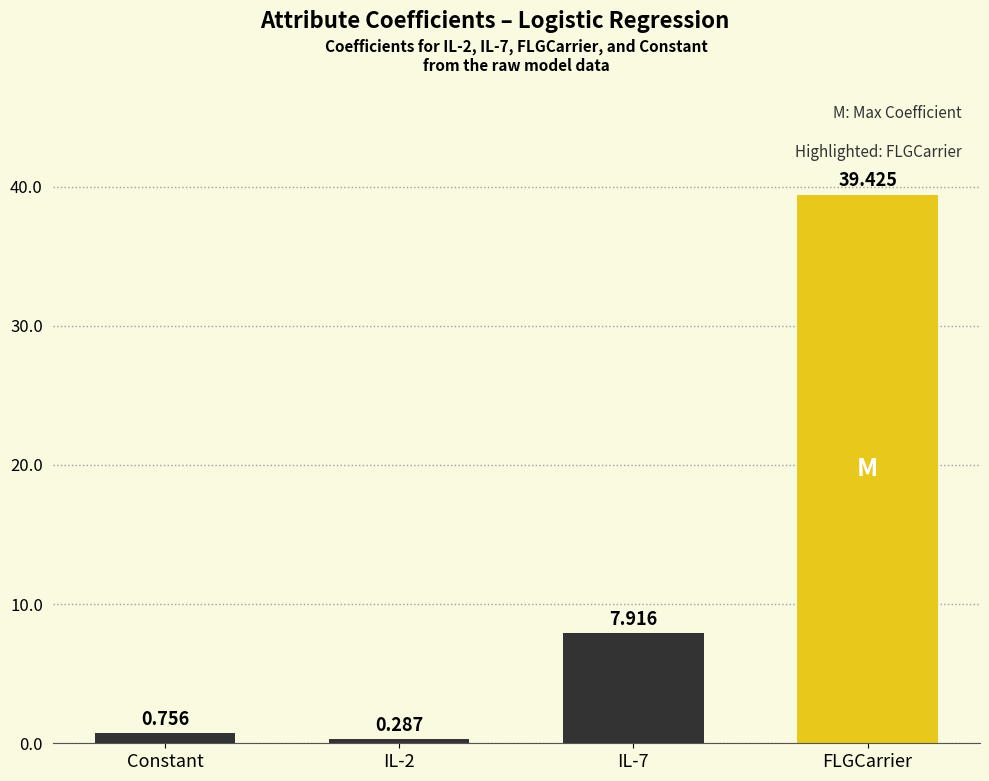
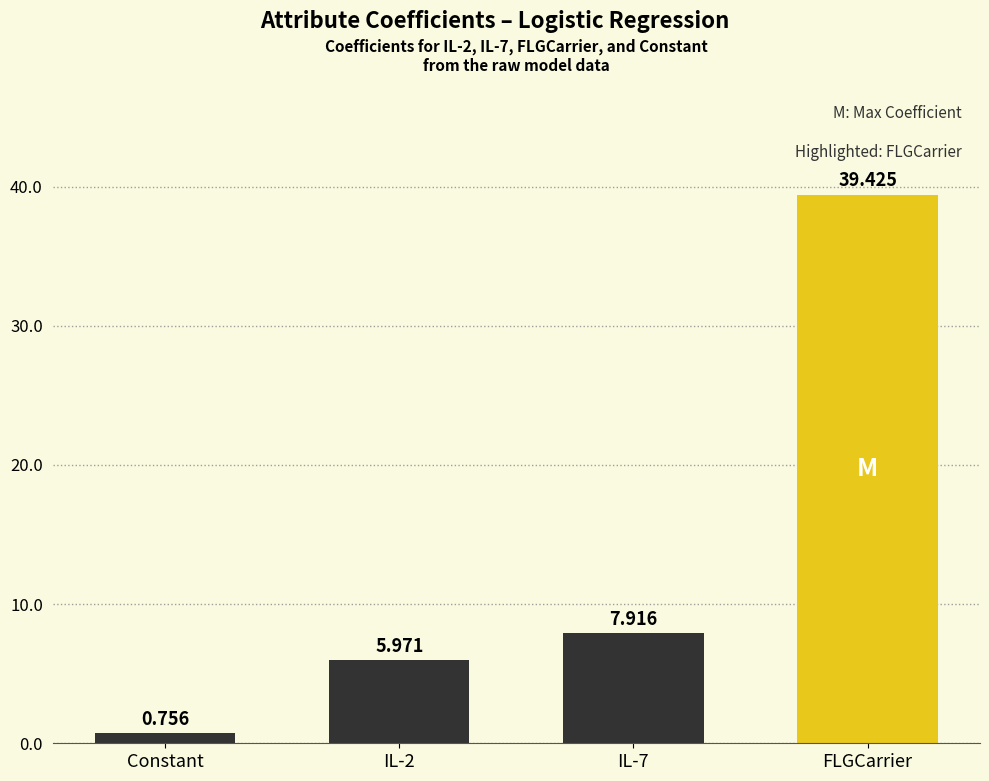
  {
    "Constant": 0.756,
-   "IL-2": 0.287,
+   "IL-2": 5.971,
    "IL-7": 7.916,
    "FLGCarrier": 39.425
  }
